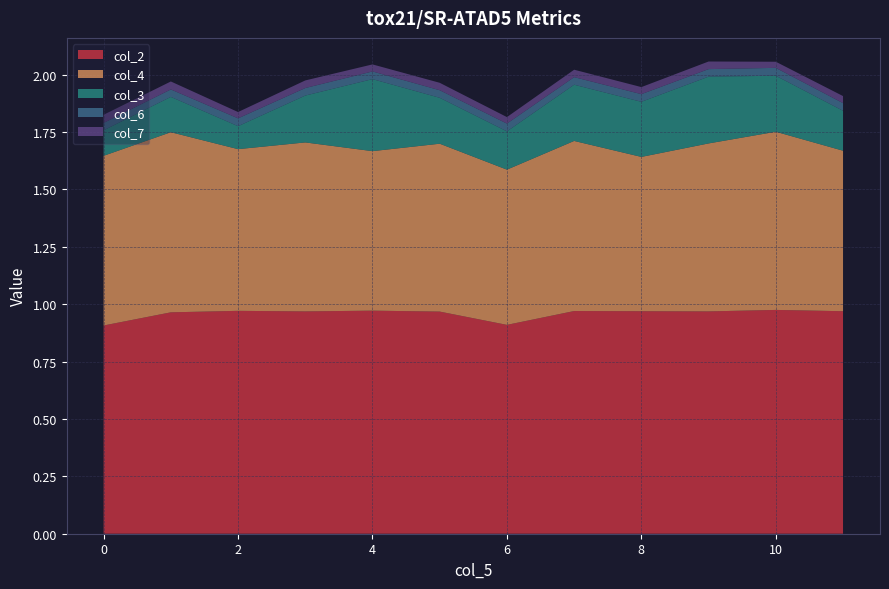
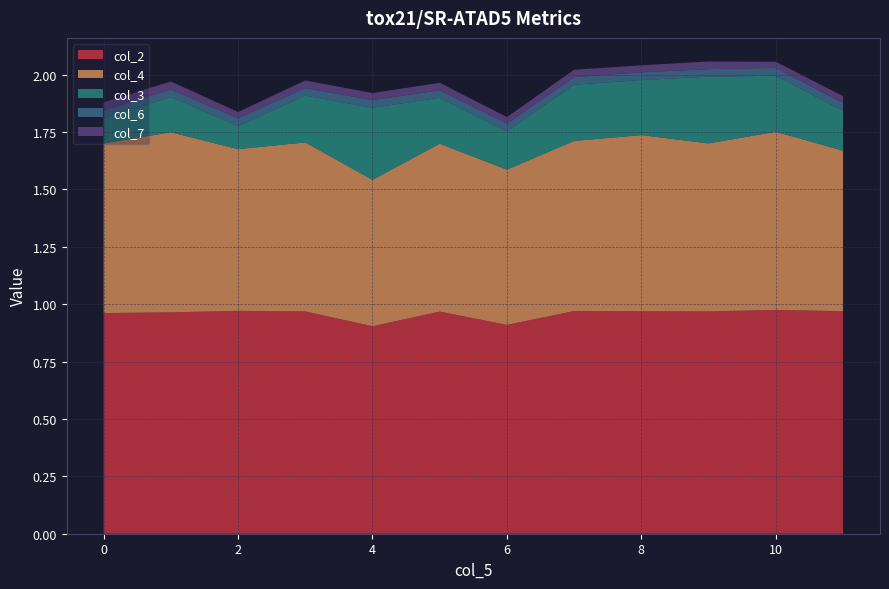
  {
    "col_2": {
-     "0": 0.91,
+     "0": 0.96,
      "2": 0.97,
-     "4": 0.97,
+     "4": 0.90,
      "6": 0.91,
      "8": 0.97,
      "10": 0.97
    },
    "col_4": {
      "2": 0.70,
-     "4": 0.69,
+     "4": 0.64,
      "6": 0.68,
-     "8": 0.67,
+     "8": 0.77,
      "10": 0.78
    },
    "col_7": {
      "2": 0.03,
      "4": 0.03,
      "6": 0.03,
      "8": 0.03,
      "10": 0.03
    }
  }
